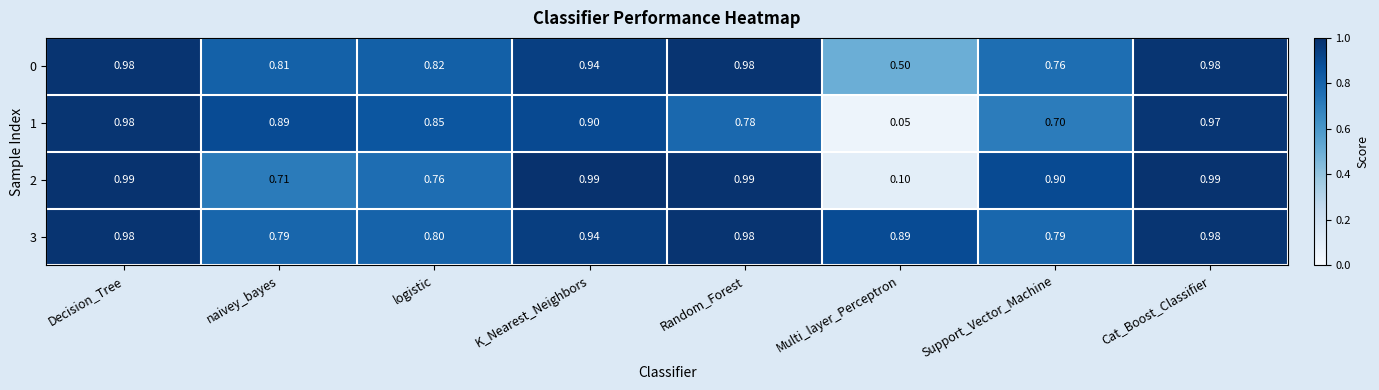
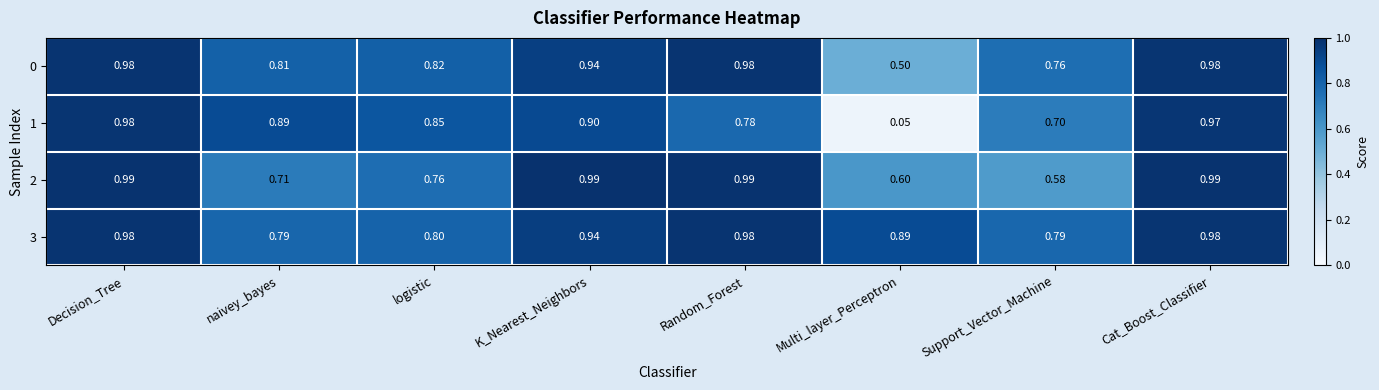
  {
    "0": {
      "Decision_Tree": 0.98,
      "naivey_bayes": 0.81,
      "logistic": 0.82,
      "K_Nearest_Neighbors": 0.94,
      "Random_Forest": 0.98,
      "Multi_layer_Perceptron": 0.50,
      "Support_Vector_Machine": 0.76,
      "Cat_Boost_Classifier": 0.98
    },
    "1": {
      "Decision_Tree": 0.98,
      "naivey_bayes": 0.89,
      "logistic": 0.85,
      "K_Nearest_Neighbors": 0.90,
      "Random_Forest": 0.78,
      "Multi_layer_Perceptron": 0.05,
      "Support_Vector_Machine": 0.70,
      "Cat_Boost_Classifier": 0.97
    },
    "2": {
      "Decision_Tree": 0.99,
      "naivey_bayes": 0.71,
      "logistic": 0.76,
      "K_Nearest_Neighbors": 0.99,
      "Random_Forest": 0.99,
-     "Multi_layer_Perceptron": 0.10,
-     "Support_Vector_Machine": 0.90,
+     "Multi_layer_Perceptron": 0.60,
+     "Support_Vector_Machine": 0.58,
      "Cat_Boost_Classifier": 0.99
    },
    "3": {
      "Decision_Tree": 0.98,
      "naivey_bayes": 0.79,
      "logistic": 0.80,
      "K_Nearest_Neighbors": 0.94,
      "Random_Forest": 0.98,
      "Multi_layer_Perceptron": 0.89,
      "Support_Vector_Machine": 0.79,
      "Cat_Boost_Classifier": 0.98
    }
  }
